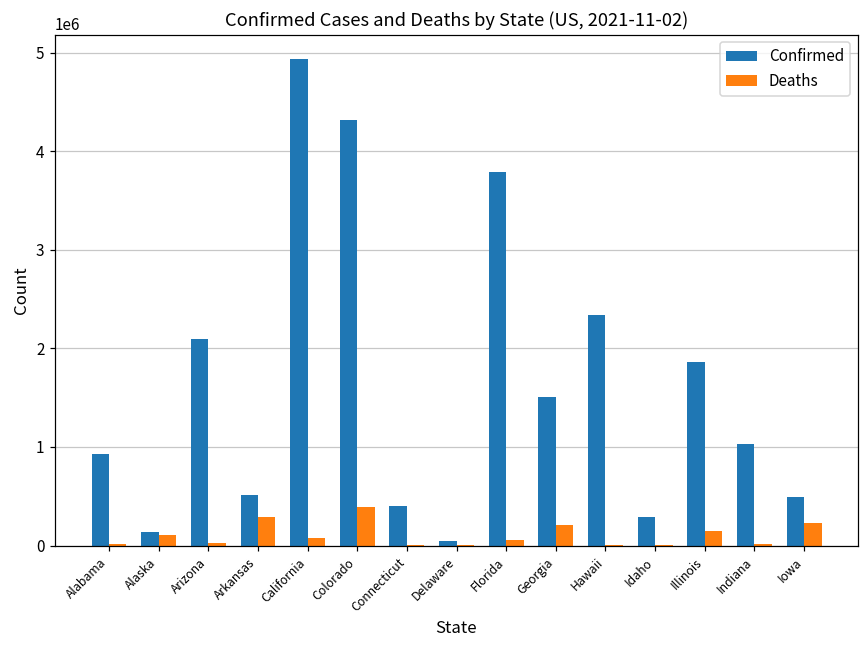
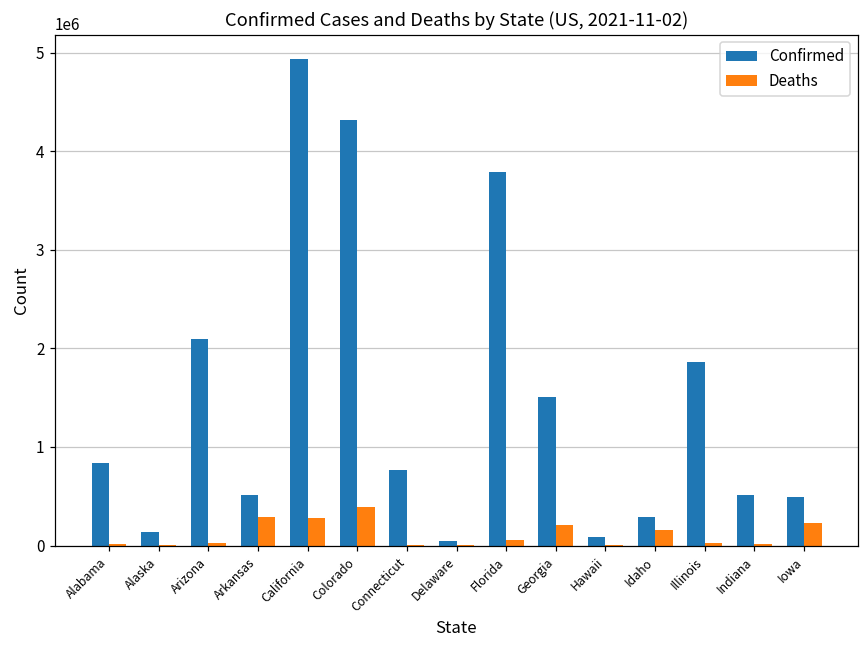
  {
    "Confirmed": {
-     "Alabama": 900000,
+     "Alabama": 800000,
      "Alaska": 100000,
      "Arizona": 2100000,
      "Arkansas": 500000,
      "California": 4900000,
      "Colorado": 4300000,
-     "Connecticut": 400000,
+     "Connecticut": 800000,
      "Delaware": 0,
      "Florida": 3800000,
      "Georgia": 1500000,
-     "Hawaii": 2300000,
+     "Hawaii": 100000,
      "Idaho": 300000,
      "Illinois": 1900000,
-     "Indiana": 1000000,
+     "Indiana": 500000,
      "Iowa": 500000
    },
    "Deaths": {
-     "Alaska": 100000,
+     "Alaska": 0,
      "Arkansas": 300000,
-     "California": 100000,
+     "California": 300000,
      "Colorado": 400000,
      "Florida": 100000,
      "Georgia": 200000,
-     "Idaho": 0,
-     "Illinois": 200000,
+     "Idaho": 200000,
+     "Illinois": 0,
      "Iowa": 200000
    }
  }
